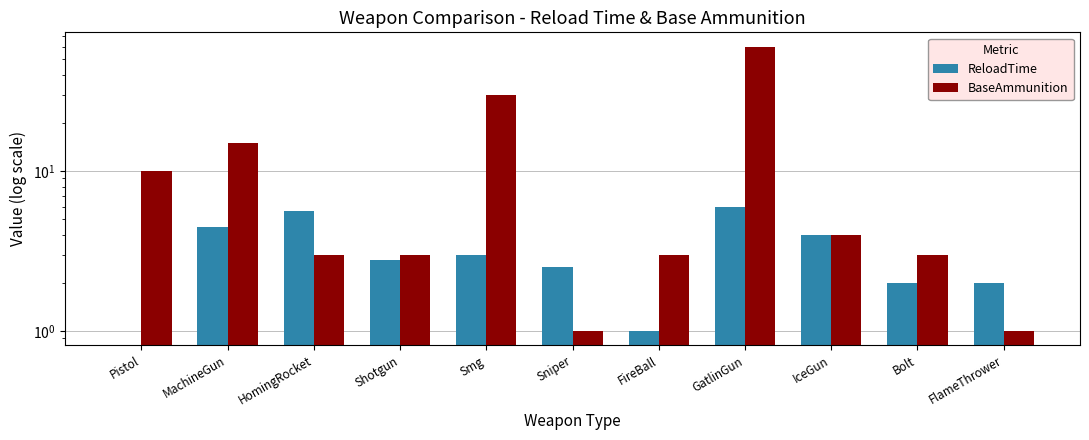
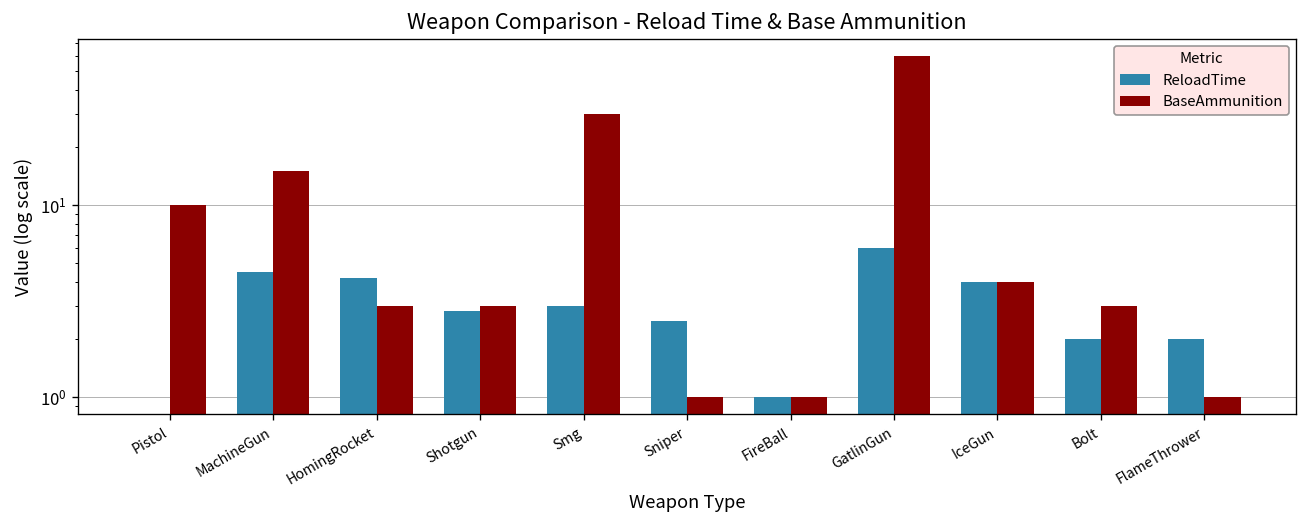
  {
    "ReloadTime": {
      "MachineGun": 4.5,
-     "HomingRocket": 5.6,
+     "HomingRocket": 4.2,
      "Shotgun": 2.8,
      "Smg": 3.0,
      "Sniper": 2.5,
      "FireBall": 1.0,
      "GatlinGun": 6.0,
      "IceGun": 4.0,
      "Bolt": 2.0,
      "FlameThrower": 2.0
    },
    "BaseAmmunition": {
      "Pistol": 10,
      "MachineGun": 15,
      "HomingRocket": 3,
      "Shotgun": 3,
      "Smg": 30,
      "Sniper": 1,
-     "FireBall": 3,
+     "FireBall": 1,
      "GatlinGun": 60,
      "IceGun": 4,
      "Bolt": 3,
      "FlameThrower": 1
    }
  }
